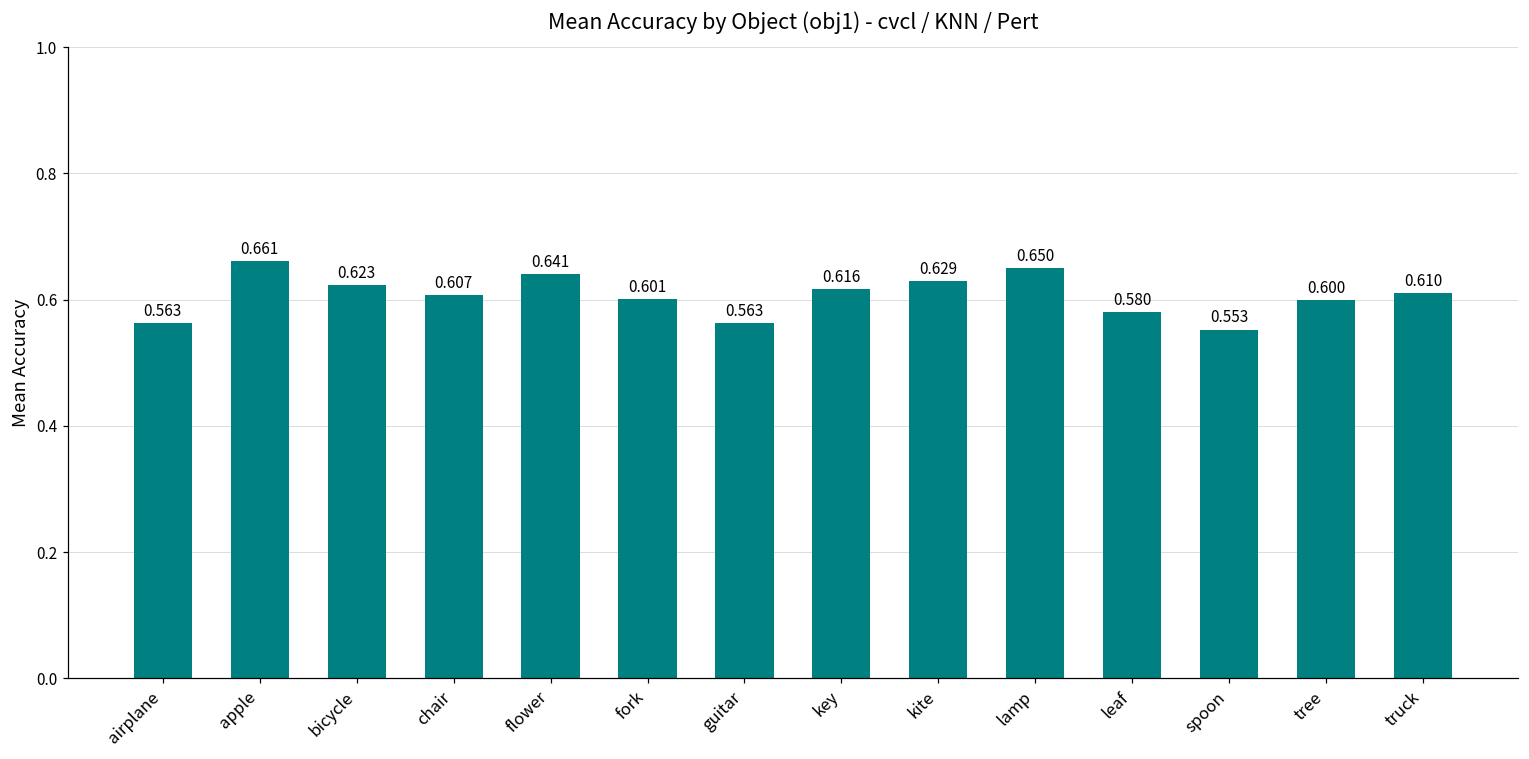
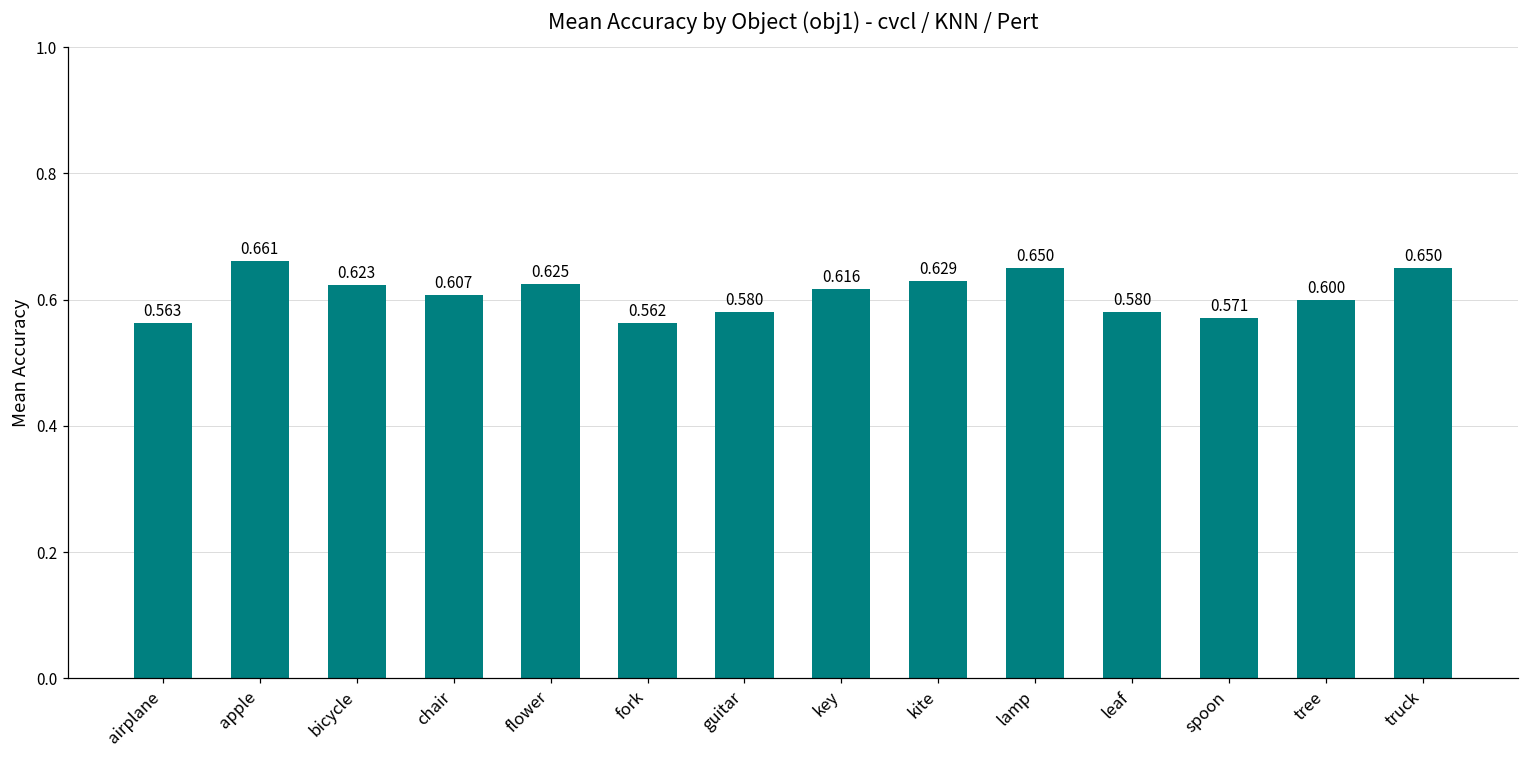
  {
    "airplane": 0.563,
    "apple": 0.661,
    "bicycle": 0.623,
    "chair": 0.607,
-   "flower": 0.641,
-   "fork": 0.601,
-   "guitar": 0.563,
+   "flower": 0.625,
+   "fork": 0.562,
+   "guitar": 0.580,
    "key": 0.616,
    "kite": 0.629,
    "lamp": 0.650,
    "leaf": 0.580,
-   "spoon": 0.553,
+   "spoon": 0.571,
    "tree": 0.600,
-   "truck": 0.610
+   "truck": 0.650
  }
